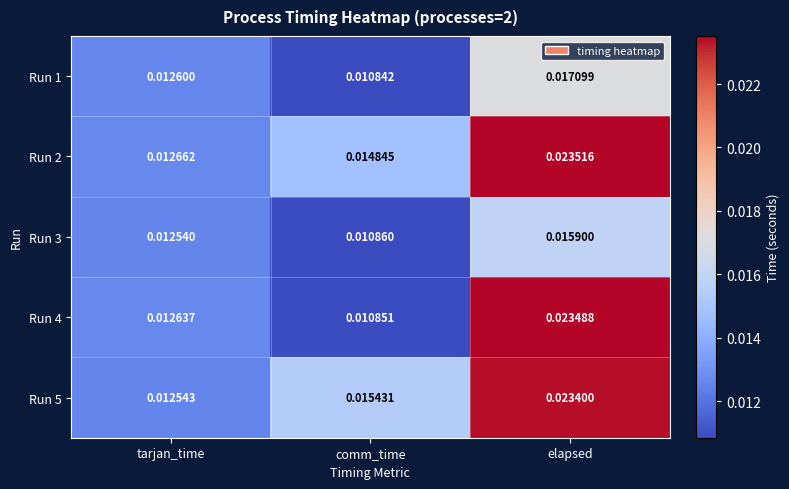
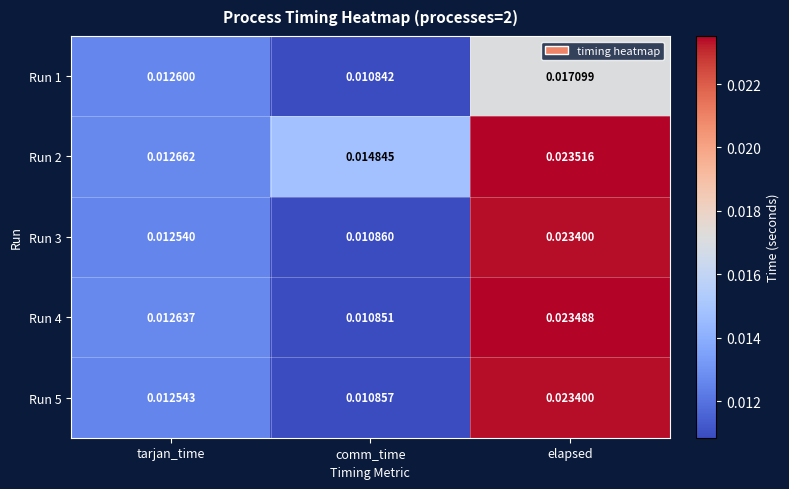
  {
    "Run 1": {
      "tarjan_time": 0.012600,
      "comm_time": 0.010842,
      "elapsed": 0.017099
    },
    "Run 2": {
      "tarjan_time": 0.012662,
      "comm_time": 0.014845,
      "elapsed": 0.023516
    },
    "Run 3": {
      "tarjan_time": 0.012540,
      "comm_time": 0.010860,
-     "elapsed": 0.015900
+     "elapsed": 0.023400
    },
    "Run 4": {
      "tarjan_time": 0.012637,
      "comm_time": 0.010851,
      "elapsed": 0.023488
    },
    "Run 5": {
      "tarjan_time": 0.012543,
-     "comm_time": 0.015431,
+     "comm_time": 0.010857,
      "elapsed": 0.023400
    }
  }
